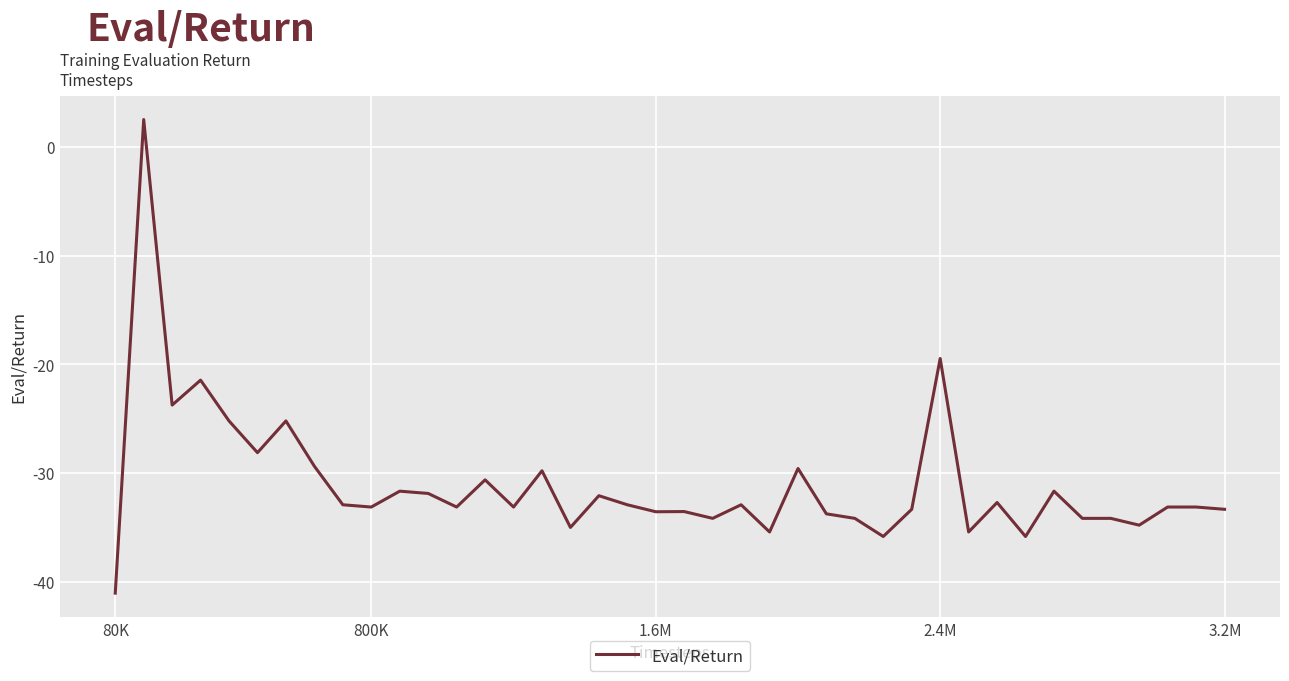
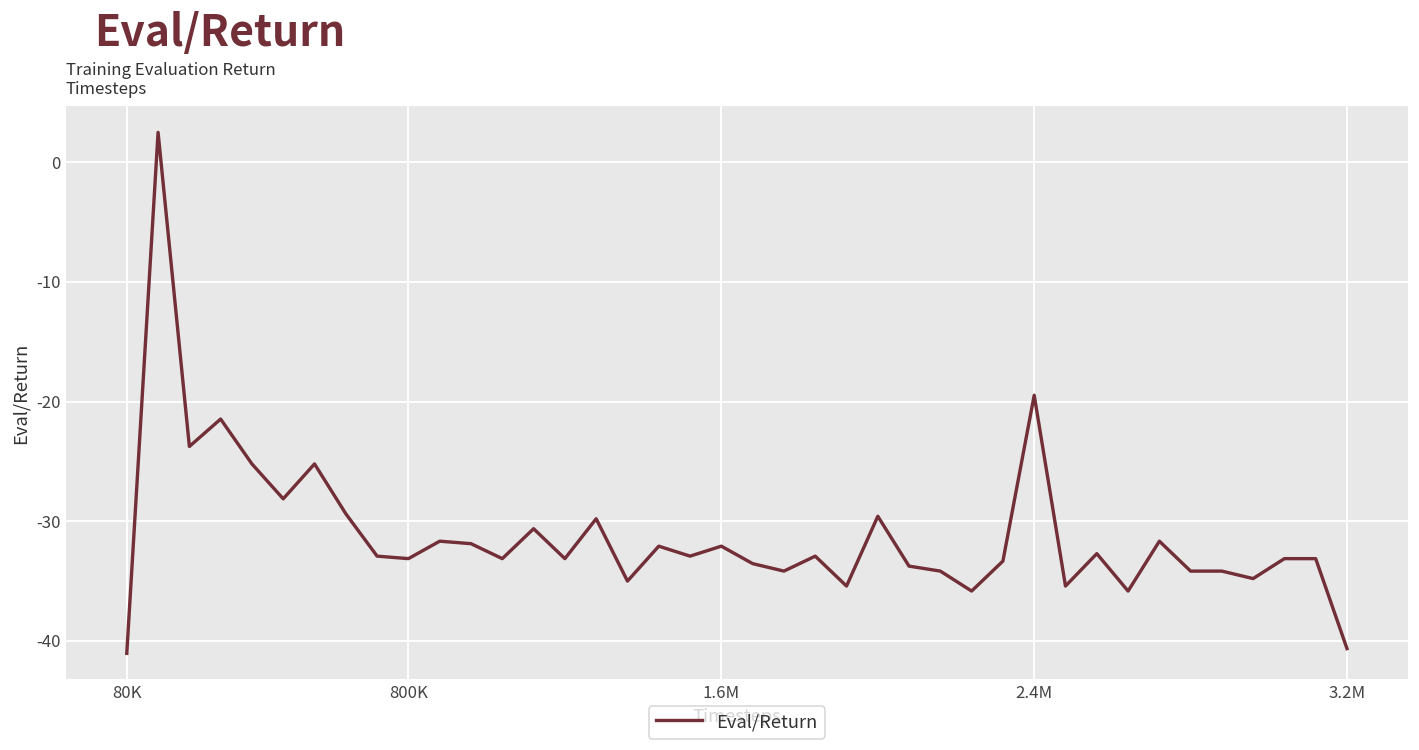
  {
    "80K": -41.0,
    "800K": -33.1,
-   "1.6M": -33.6,
+   "1.6M": -32.1,
    "2.4M": -19.5,
-   "3.2M": -33.3
+   "3.2M": -40.6
  }
